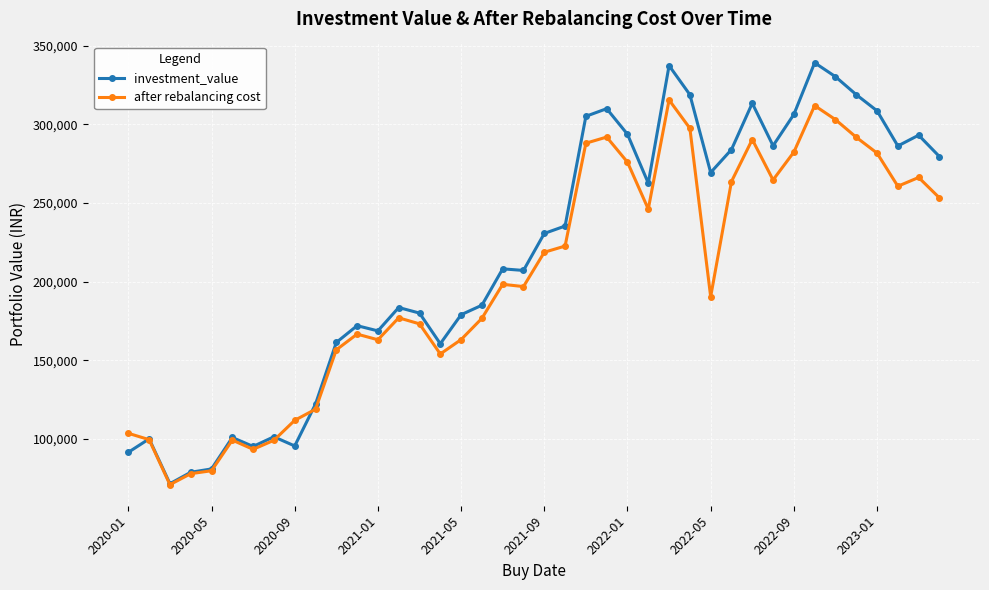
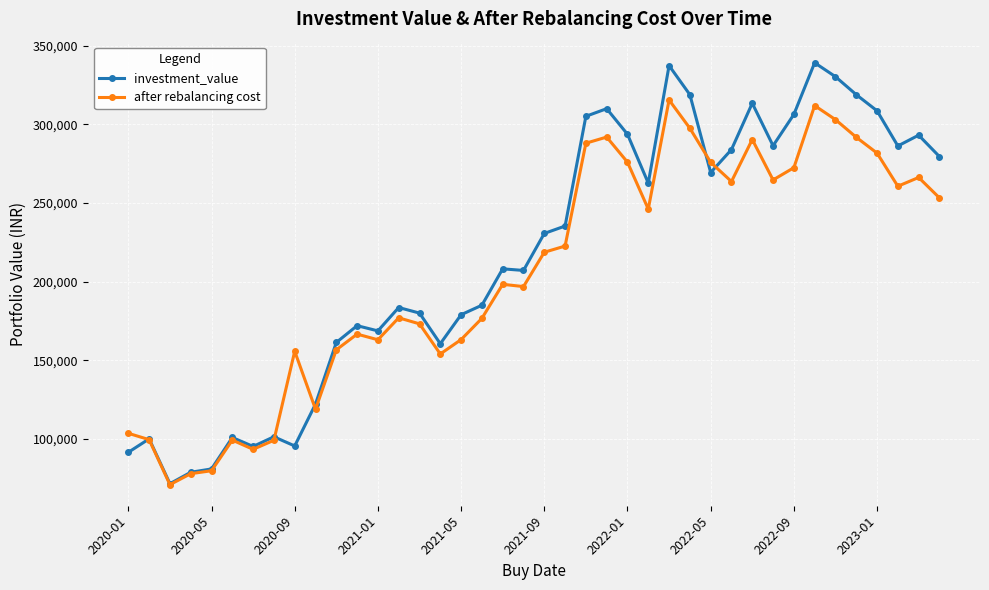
  {
    "investment_value": {
      "2020-01": "91,000",
      "2020-09": "95,000",
      "2021-01": "169,000",
      "2021-05": "179,000",
      "2021-09": "231,000",
      "2022-01": "294,000",
      "2022-05": "269,000",
      "2022-09": "306,000",
      "2023-01": "309,000"
    },
    "after rebalancing cost": {
      "2020-01": "104,000",
-     "2020-09": "112,000",
+     "2020-09": "156,000",
      "2021-01": "163,000",
      "2021-05": "163,000",
      "2021-09": "219,000",
      "2022-01": "276,000",
-     "2022-05": "190,000",
-     "2022-09": "282,000",
+     "2022-05": "276,000",
+     "2022-09": "272,000",
      "2023-01": "282,000"
    }
  }
